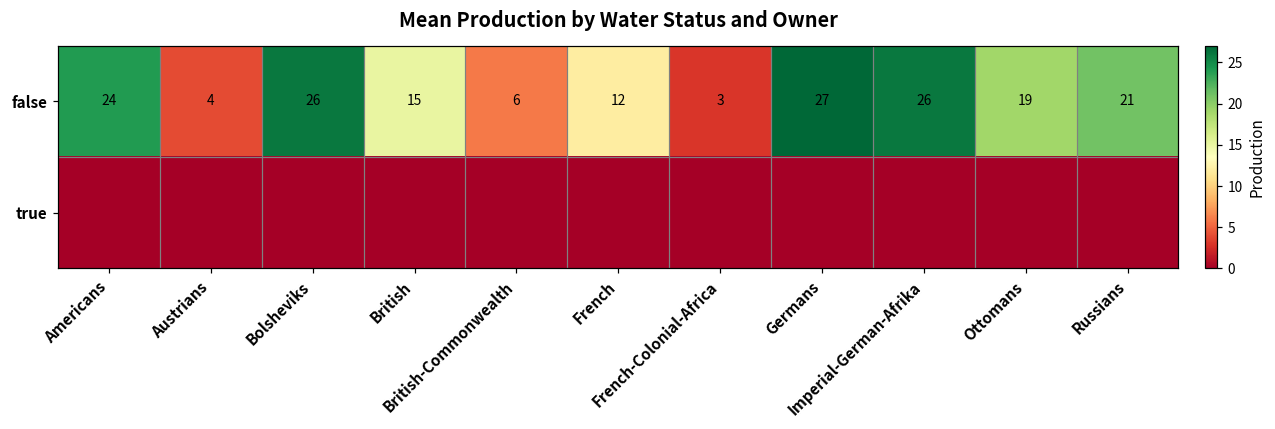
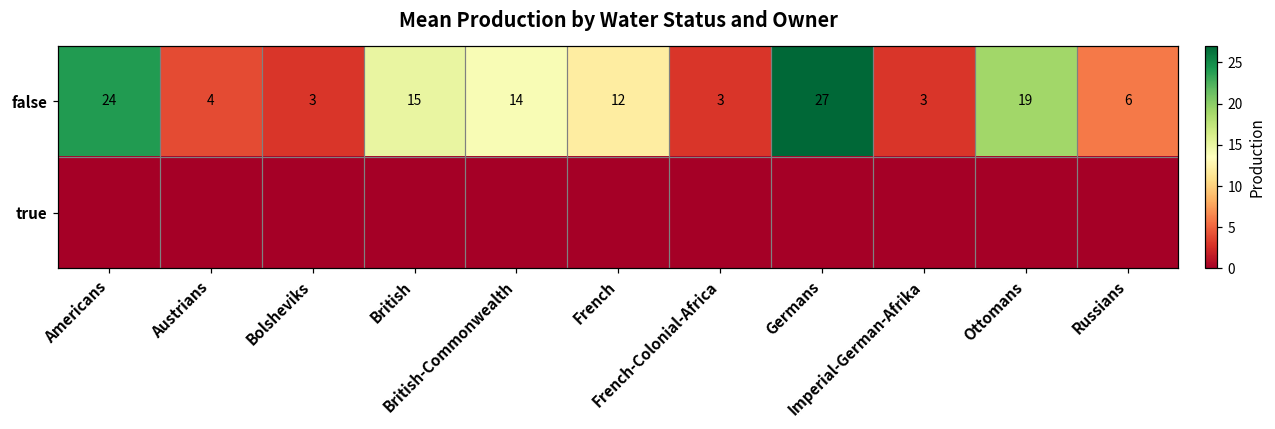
  {
    "false": {
      "Americans": 24,
      "Austrians": 4,
-     "Bolsheviks": 26,
+     "Bolsheviks": 3,
      "British": 15,
-     "British-Commonwealth": 6,
+     "British-Commonwealth": 14,
      "French": 12,
      "French-Colonial-Africa": 3,
      "Germans": 27,
-     "Imperial-German-Afrika": 26,
+     "Imperial-German-Afrika": 3,
      "Ottomans": 19,
-     "Russians": 21
+     "Russians": 6
    }
  }
